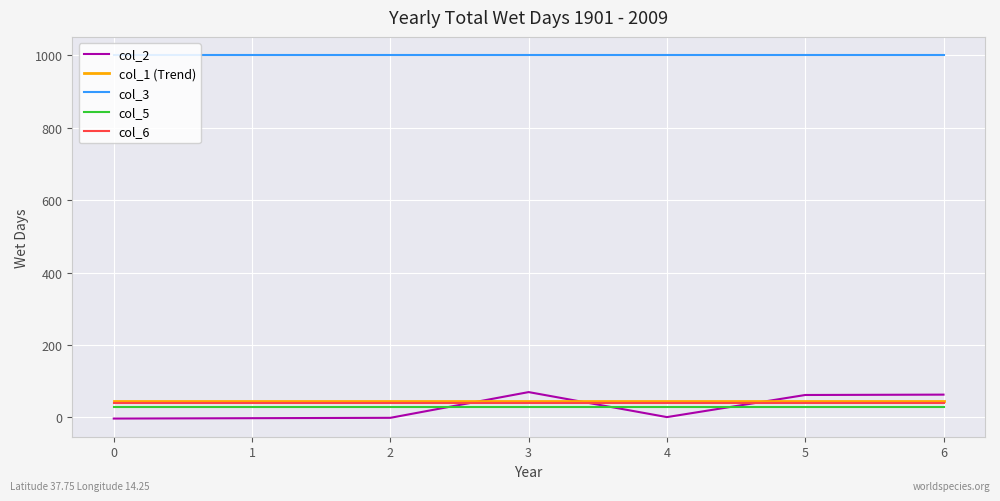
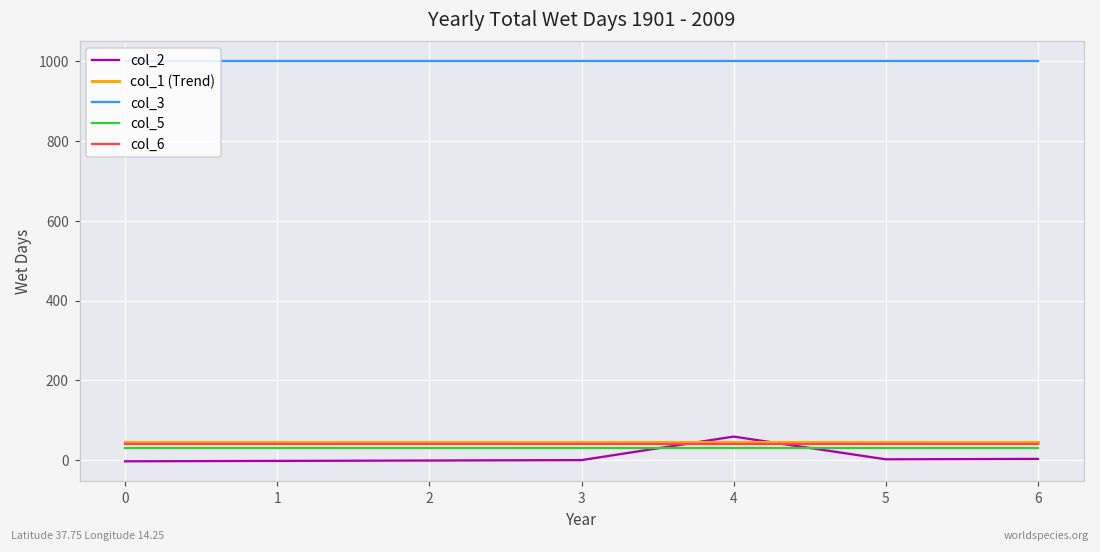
  {
    "col_2": {
      "0": 0,
      "1": 0,
      "2": 0,
-     "3": 70,
-     "4": 0,
-     "5": 60,
-     "6": 60
+     "3": 0,
+     "4": 60,
+     "5": 0,
+     "6": 0
    },
    "col_3": {
      "1": 1000,
      "2": 1000,
      "3": 1000,
      "4": 1000,
      "5": 1000,
      "6": 1000
    },
    "col_5": {
      "0": 30,
      "1": 30,
      "2": 30,
      "3": 30,
      "4": 30,
      "5": 30,
      "6": 30
    }
  }
